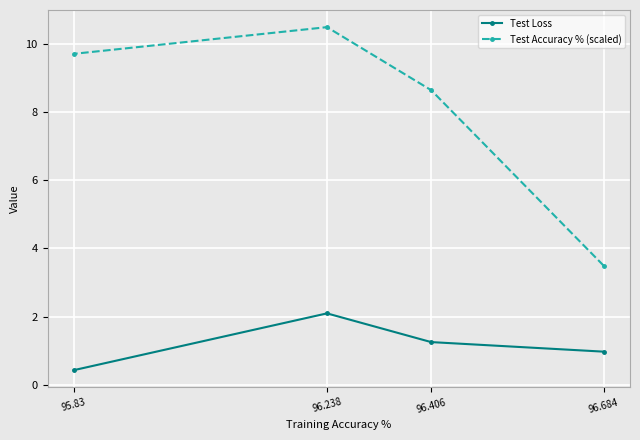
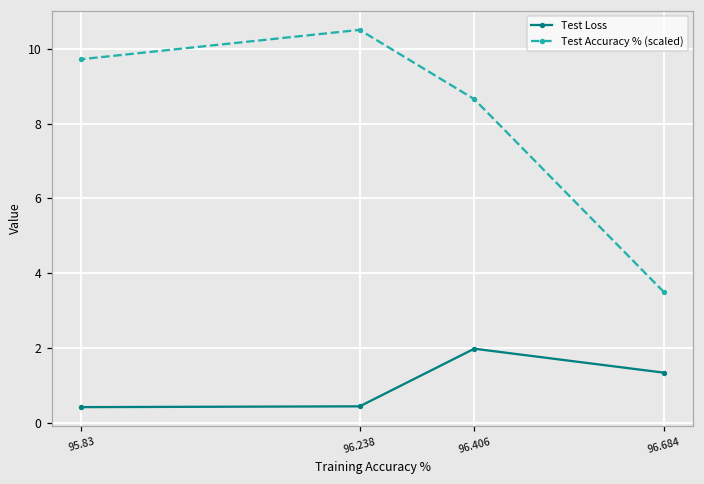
  {
    "Test Loss": {
      "95.83": 0.4,
-     "96.238": 2.1,
-     "96.406": 1.3,
-     "96.684": 1.0
+     "96.238": 0.4,
+     "96.406": 2.0,
+     "96.684": 1.3
    },
    "Test Accuracy % (scaled)": {
      "95.83": 9.7,
      "96.238": 10.5,
      "96.406": 8.6,
      "96.684": 3.5
    }
  }
